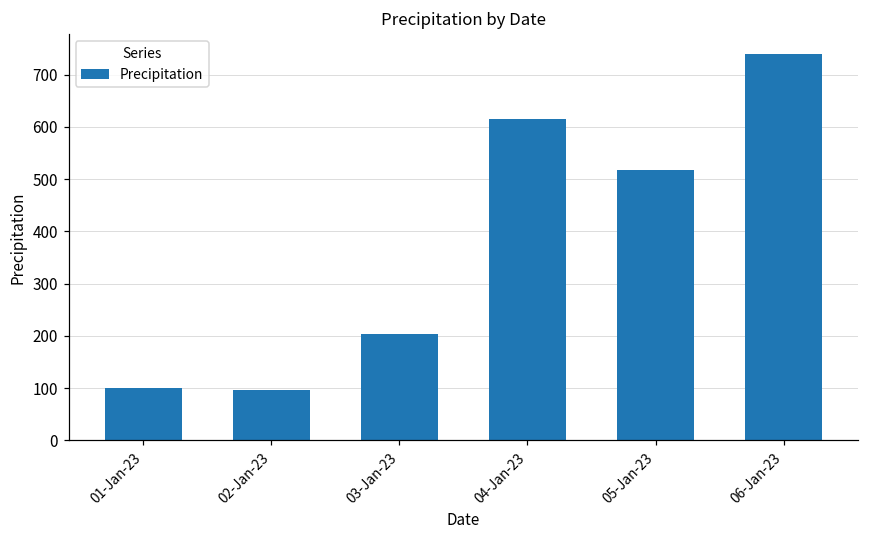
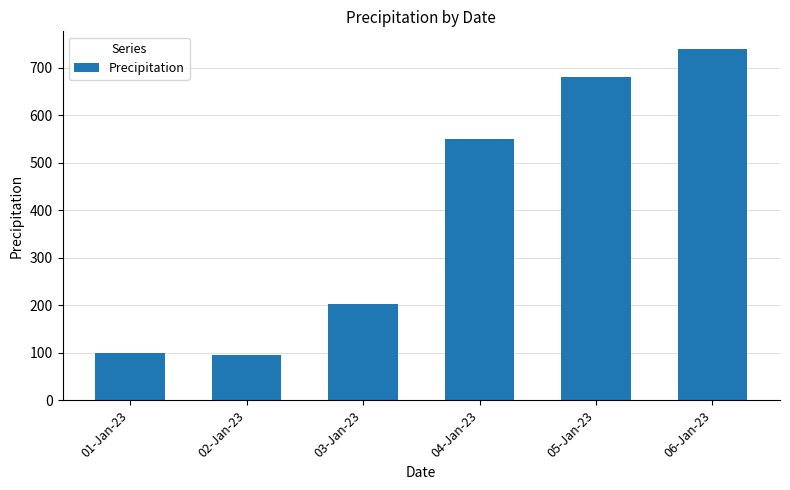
  {
    "01-Jan-23": 100,
    "02-Jan-23": 100,
    "03-Jan-23": 200,
-   "04-Jan-23": 620,
-   "05-Jan-23": 520,
+   "04-Jan-23": 550,
+   "05-Jan-23": 680,
    "06-Jan-23": 740
  }
